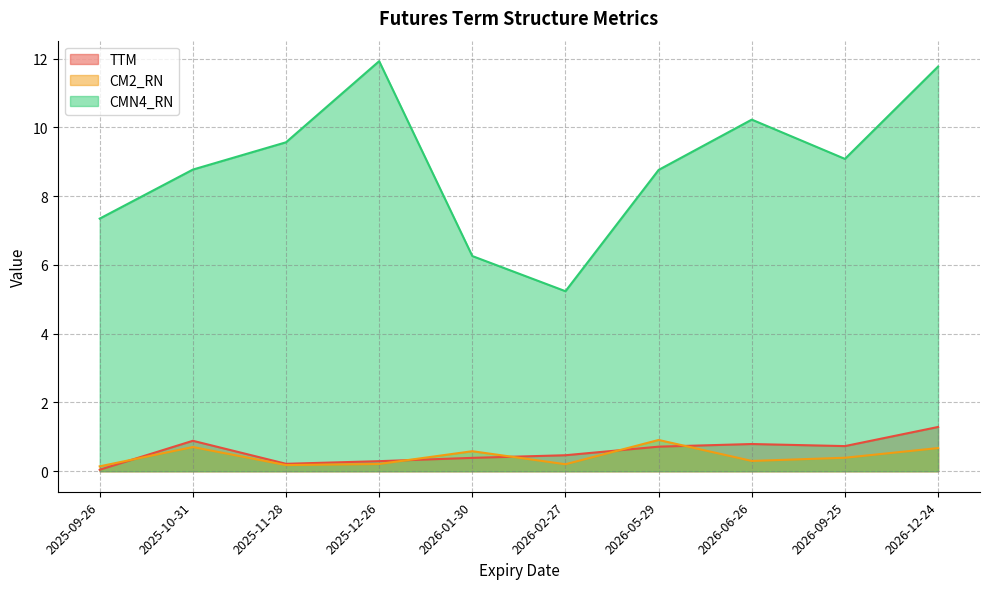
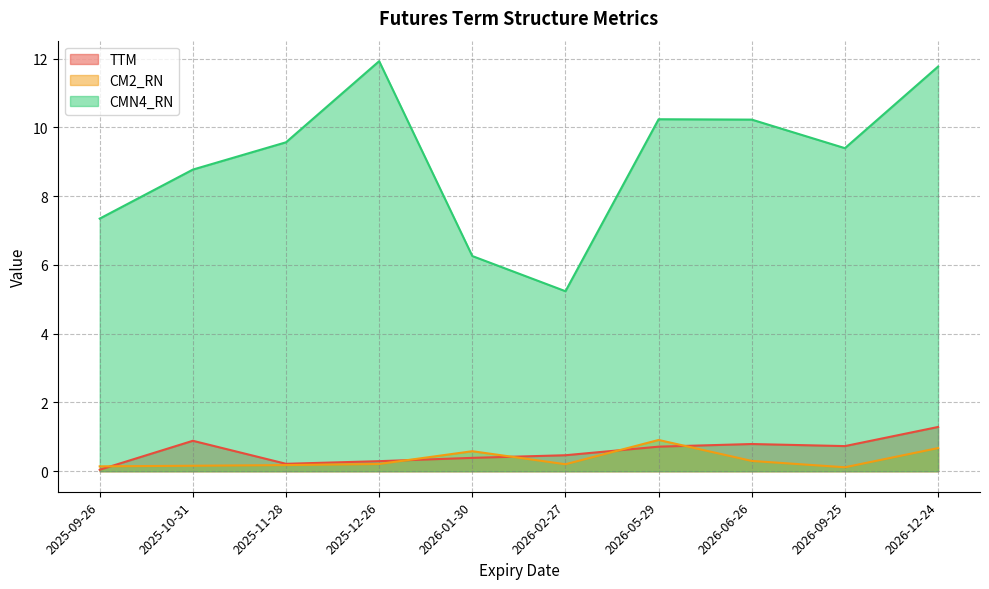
  {
    "TTM": {
      "2025-09-26": 0.0,
      "2025-10-31": 0.9,
      "2025-12-26": 0.3,
      "2026-01-30": 0.4,
      "2026-02-27": 0.5,
      "2026-05-29": 0.7,
      "2026-06-26": 0.8,
      "2026-09-25": 0.7,
      "2026-12-24": 1.3
    },
    "CM2_RN": {
      "2025-09-26": 0.1,
-     "2025-10-31": 0.7,
+     "2025-10-31": 0.2,
      "2025-12-26": 0.2,
      "2026-01-30": 0.6,
      "2026-02-27": 0.2,
      "2026-05-29": 0.9,
      "2026-06-26": 0.3,
-     "2026-09-25": 0.4,
+     "2026-09-25": 0.1,
      "2026-12-24": 0.7
    },
    "CMN4_RN": {
      "2025-09-26": 7.3,
      "2025-10-31": 8.8,
      "2025-11-28": 9.6,
      "2025-12-26": 11.9,
      "2026-01-30": 6.3,
      "2026-02-27": 5.2,
-     "2026-05-29": 8.8,
+     "2026-05-29": 10.2,
      "2026-06-26": 10.2,
-     "2026-09-25": 9.1,
+     "2026-09-25": 9.4,
      "2026-12-24": 11.8
    }
  }
